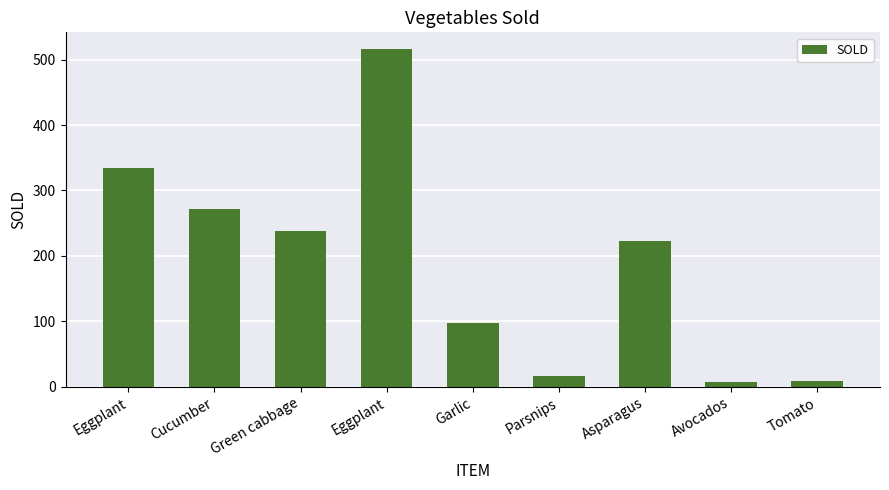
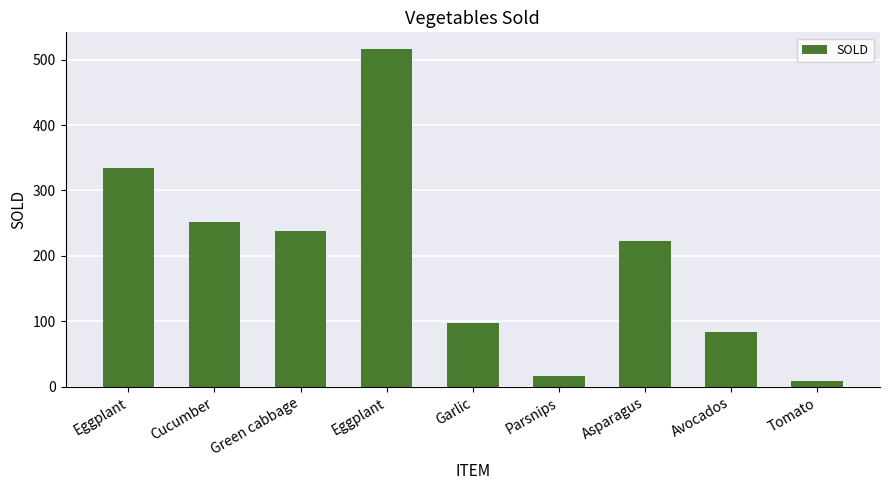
  {
-   "Cucumber": 270,
+   "Cucumber": 250,
    "Green cabbage": 240,
    "Garlic": 100,
    "Parsnips": 20,
    "Asparagus": 220,
-   "Avocados": 10,
+   "Avocados": 80,
    "Tomato": 10
  }
